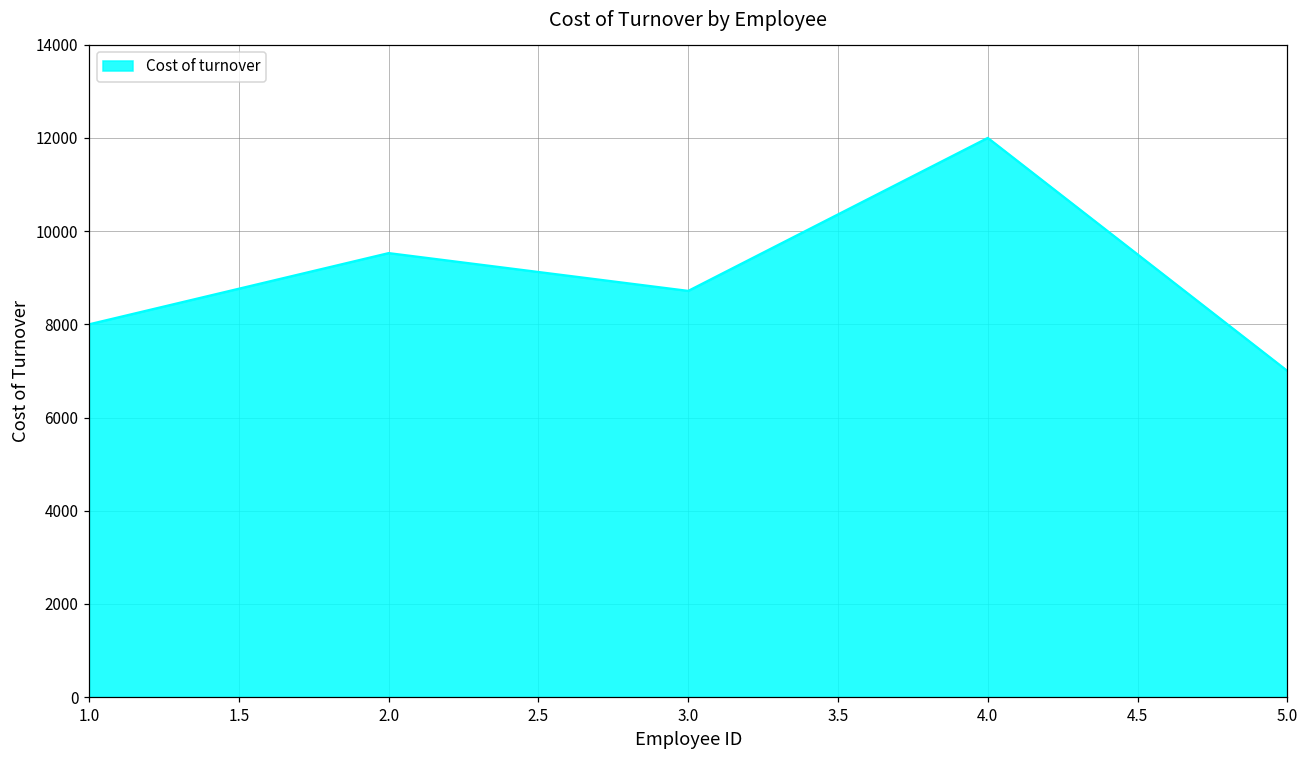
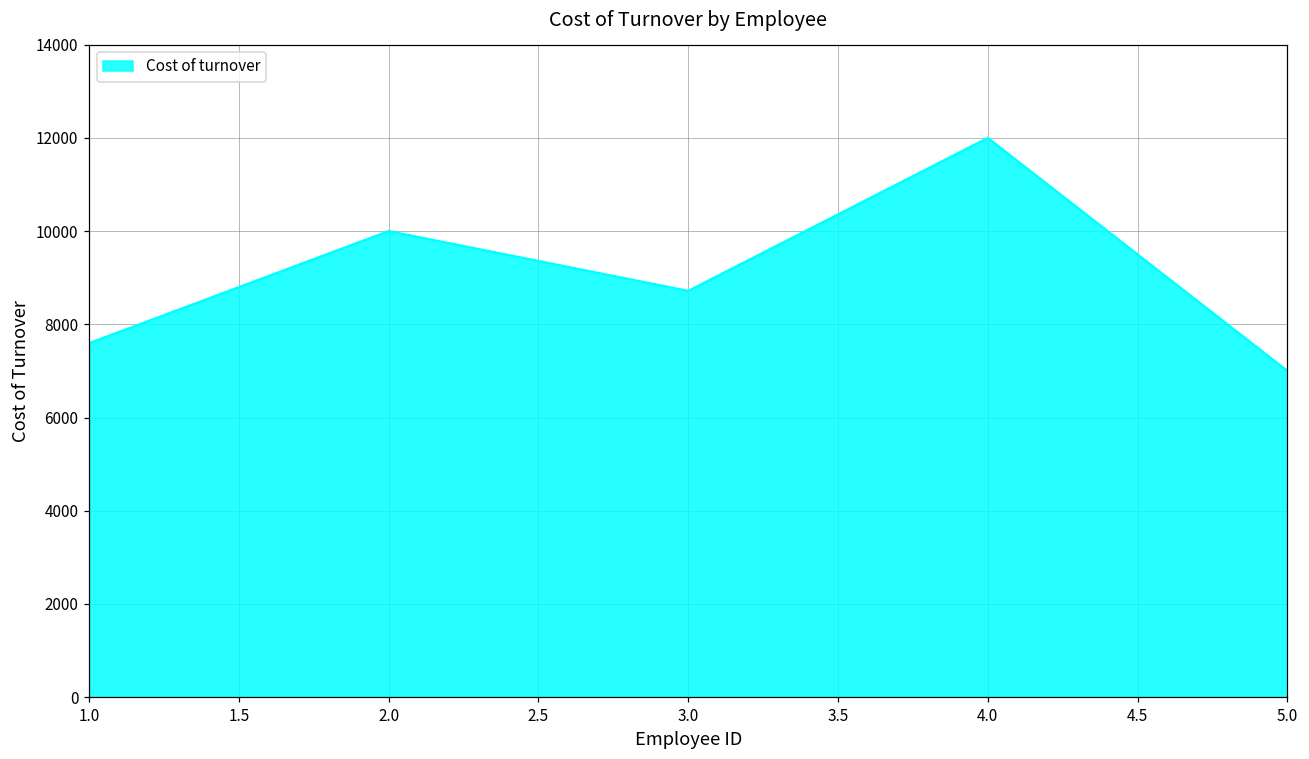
  {
-   "1.0": 8000,
-   "2.0": 9500,
+   "1.0": 7600,
+   "2.0": 10000,
    "3.0": 8700,
    "4.0": 12000,
    "5.0": 7000
  }
